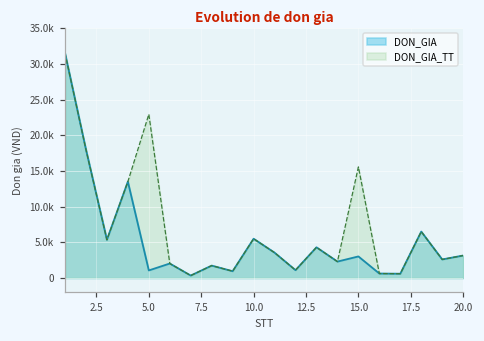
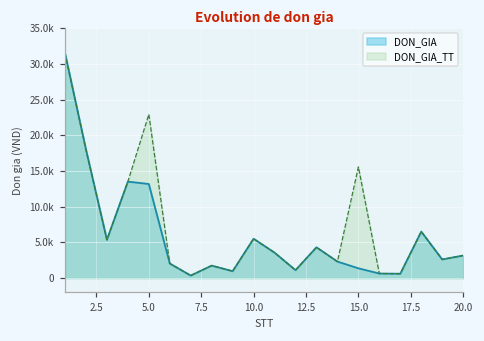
  {
    "DON_GIA": {
-     "5.0": 1000,
-     "15.0": 3000
+     "5.0": 13000,
+     "15.0": 1000
    },
    "DON_GIA_TT": {
      "5.0": 23000,
      "15.0": 16000
    }
  }
